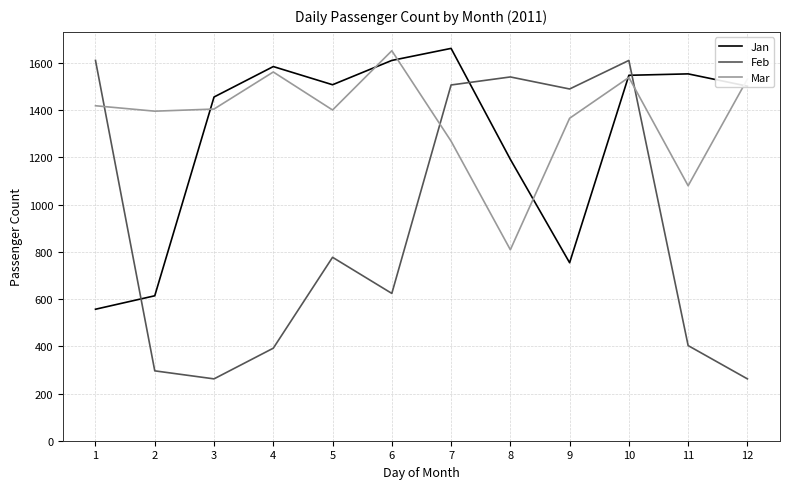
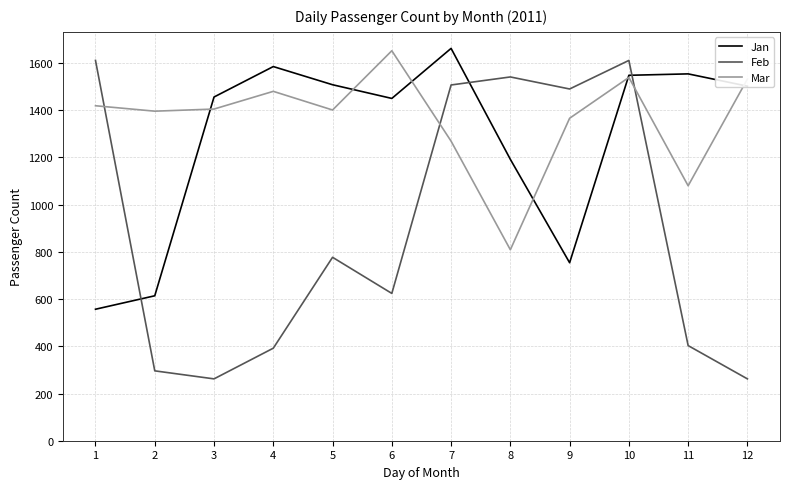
  {
    "Jan": {
      "1": 560,
      "2": 610,
      "3": 1460,
      "4": 1590,
      "5": 1510,
-     "6": 1610,
+     "6": 1450,
      "7": 1660,
      "8": 1190,
      "9": 750,
      "11": 1550
    },
    "Feb": {
      "1": 1610,
      "2": 300,
      "3": 260,
      "4": 390,
      "5": 780,
      "6": 620,
      "7": 1510,
      "8": 1540,
      "9": 1490,
      "10": 1610,
      "11": 400,
      "12": 260
    },
    "Mar": {
      "1": 1420,
      "2": 1400,
      "3": 1410,
-     "4": 1560,
+     "4": 1480,
      "5": 1400,
      "6": 1650,
      "7": 1270,
      "8": 810,
      "9": 1370,
      "11": 1080
    }
  }
